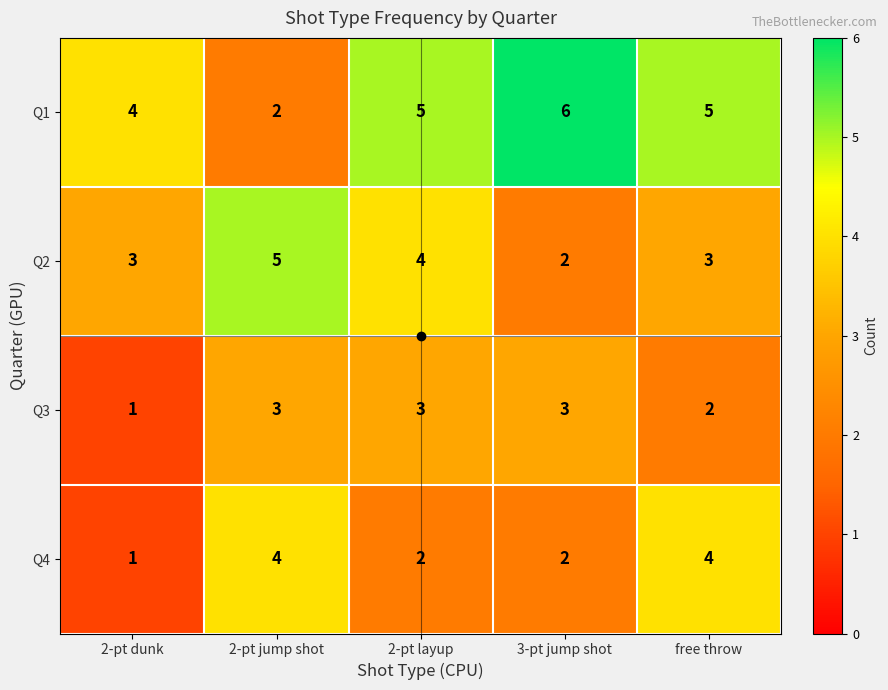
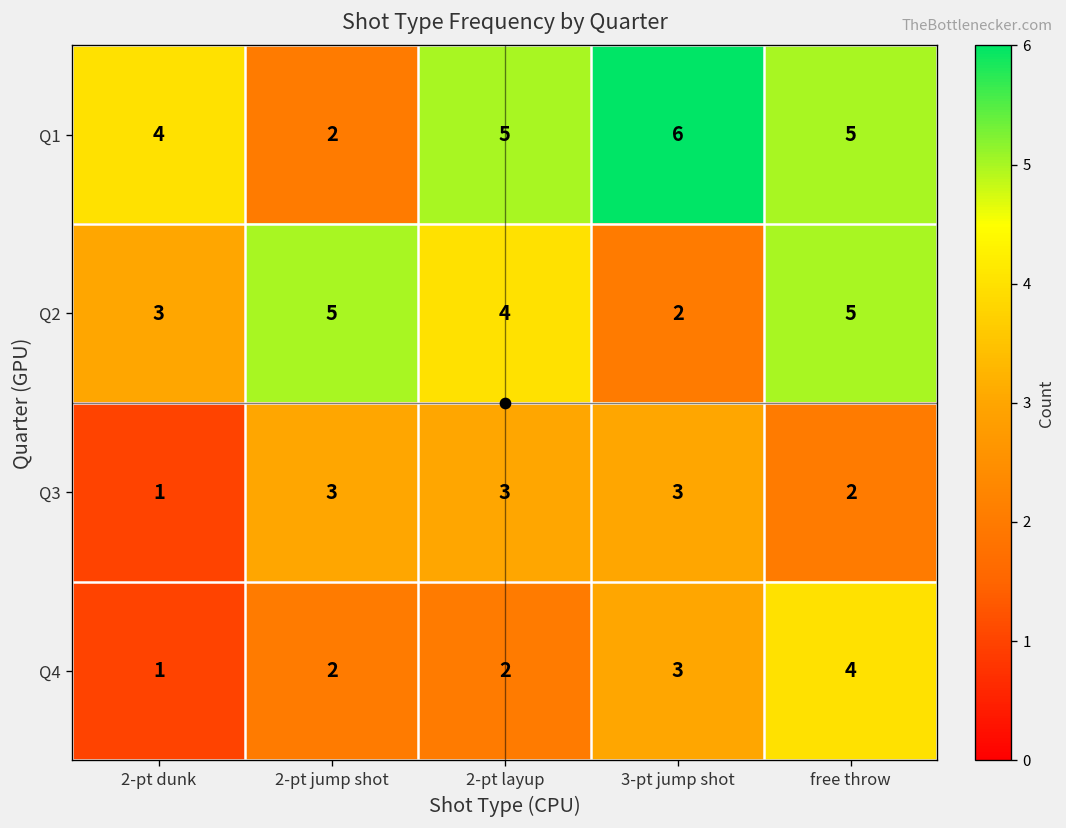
  {
    "Q1": {
      "2-pt dunk": 4,
      "2-pt jump shot": 2,
      "2-pt layup": 5,
      "3-pt jump shot": 6,
      "free throw": 5
    },
    "Q2": {
      "2-pt dunk": 3,
      "2-pt jump shot": 5,
      "2-pt layup": 4,
      "3-pt jump shot": 2,
-     "free throw": 3
+     "free throw": 5
    },
    "Q3": {
      "2-pt dunk": 1,
      "2-pt jump shot": 3,
      "2-pt layup": 3,
      "3-pt jump shot": 3,
      "free throw": 2
    },
    "Q4": {
      "2-pt dunk": 1,
-     "2-pt jump shot": 4,
+     "2-pt jump shot": 2,
      "2-pt layup": 2,
-     "3-pt jump shot": 2,
+     "3-pt jump shot": 3,
      "free throw": 4
    }
  }
